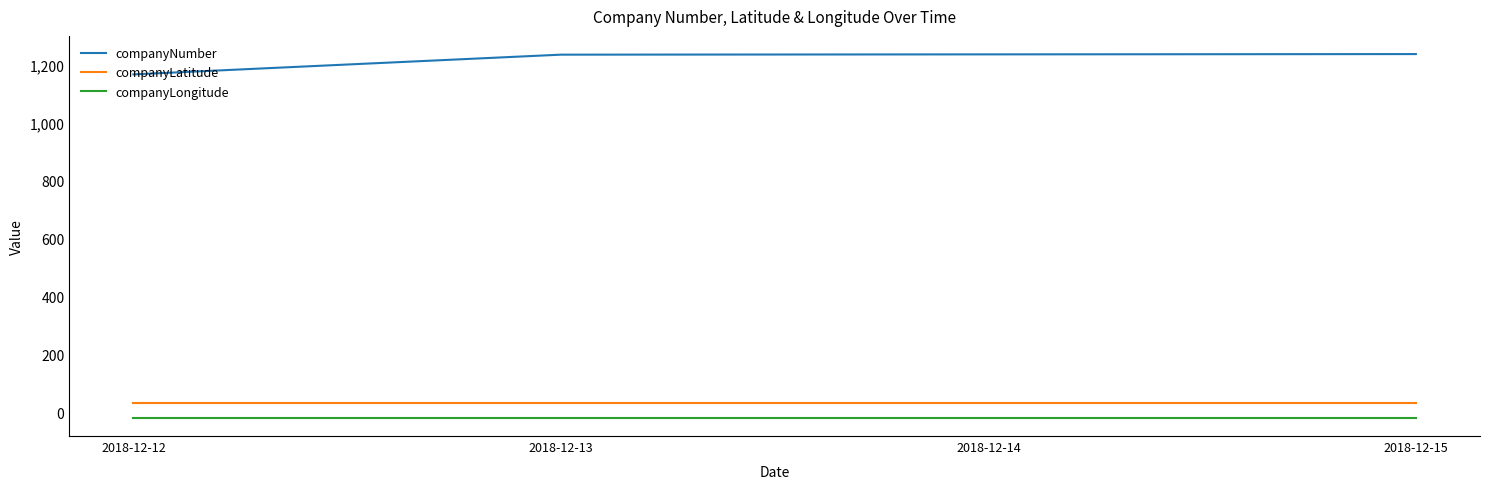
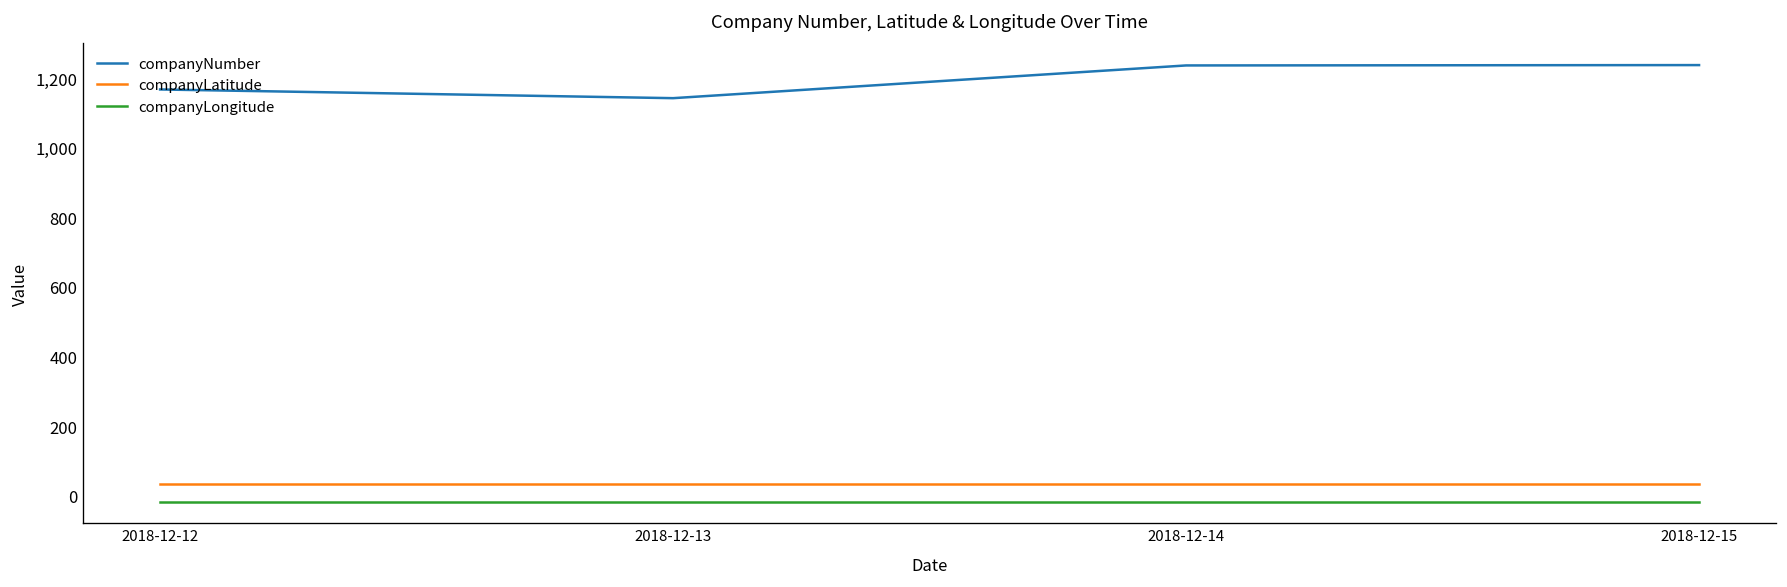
  {
    "companyNumber": {
      "2018-12-12": "1,170",
-     "2018-12-13": "1,240",
+     "2018-12-13": "1,140",
      "2018-12-14": "1,240",
      "2018-12-15": "1,240"
    },
    "companyLatitude": {
      "2018-12-12": "30",
      "2018-12-13": "30",
      "2018-12-14": "30",
      "2018-12-15": "30"
    },
    "companyLongitude": {
      "2018-12-12": "-20",
      "2018-12-13": "-20",
      "2018-12-14": "-20",
      "2018-12-15": "-20"
    }
  }
